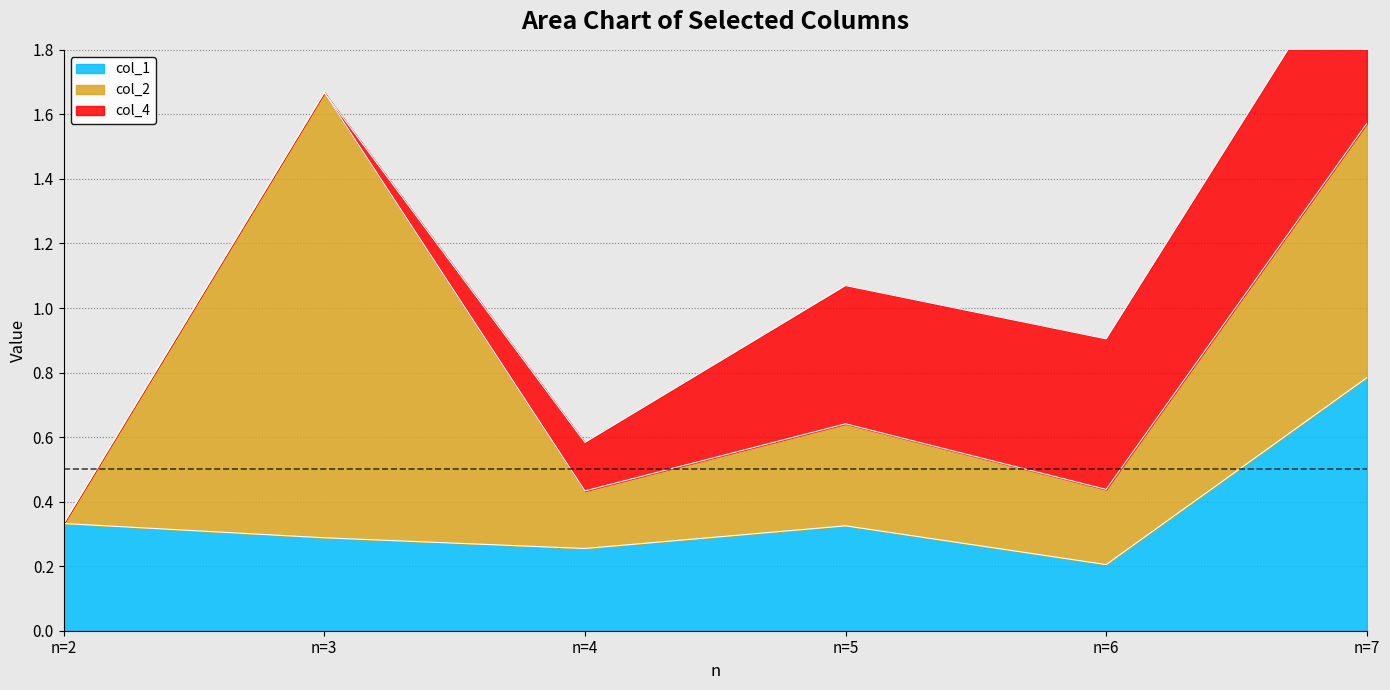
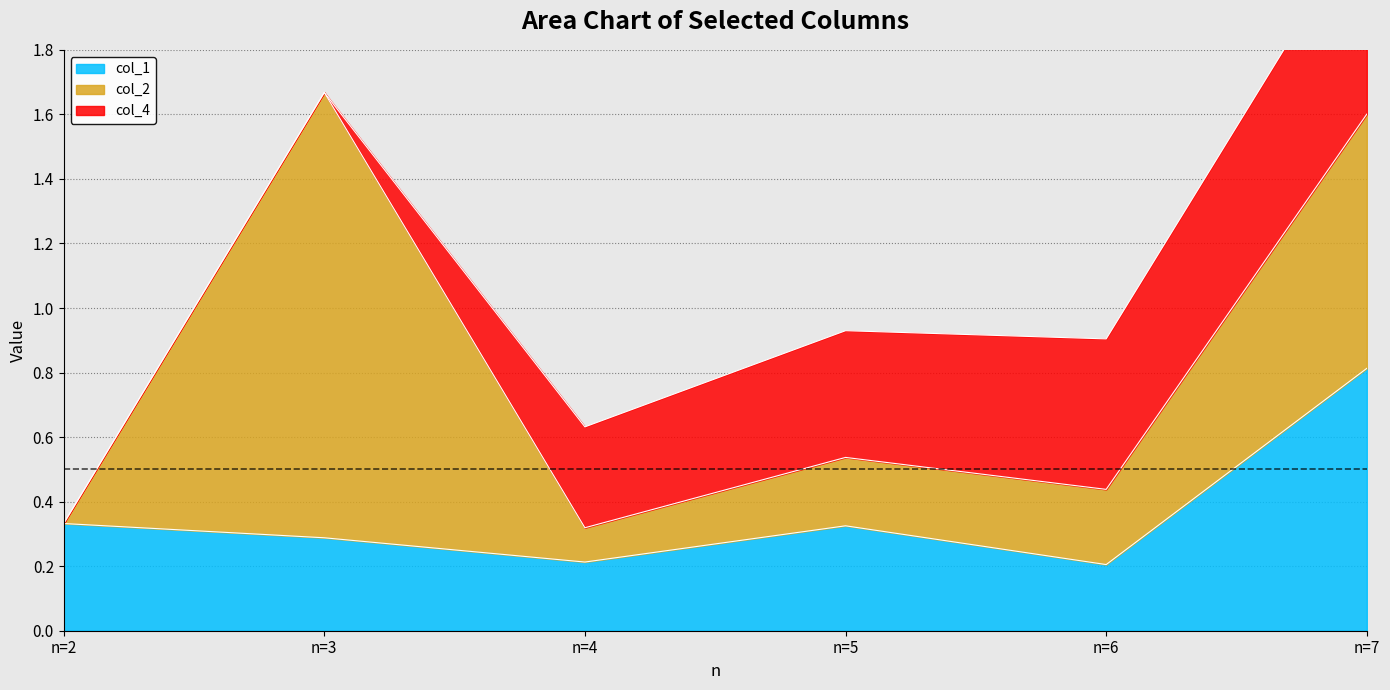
  {
    "col_1": {
      "n=3": 0.29,
-     "n=4": 0.25,
+     "n=4": 0.21,
      "n=5": 0.33,
      "n=6": 0.21,
-     "n=7": 0.78
+     "n=7": 0.81
    },
    "col_2": {
-     "n=4": 0.18,
-     "n=5": 0.32,
+     "n=4": 0.11,
+     "n=5": 0.21,
      "n=6": 0.23,
      "n=7": 0.79
    },
    "col_4": {
-     "n=4": 0.15,
-     "n=5": 0.43,
+     "n=4": 0.31,
+     "n=5": 0.39,
      "n=6": 0.47
    }
  }
